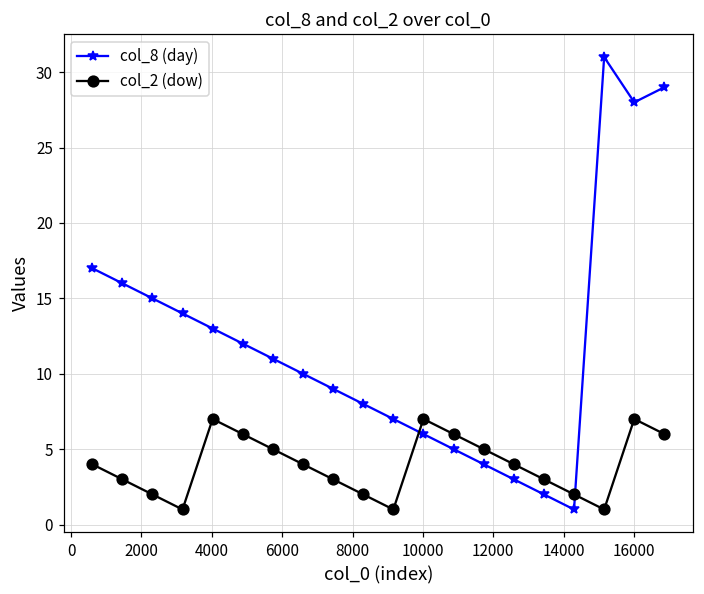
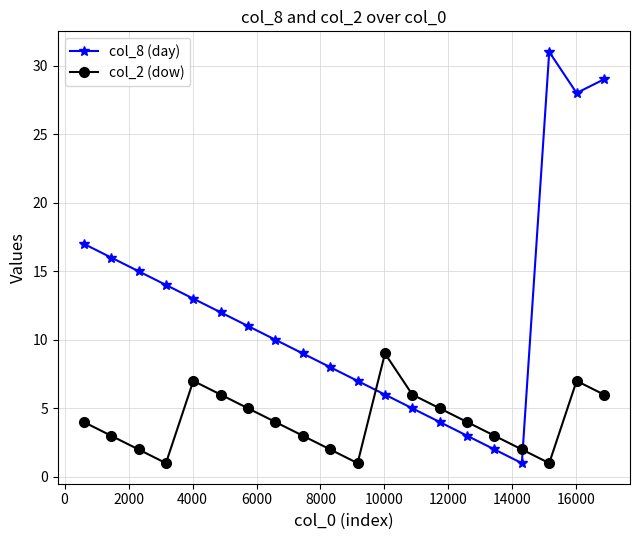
  {
    "col_8 (day)": {
      "10000": 6,
      "16000": 28
    },
    "col_2 (dow)": {
-     "10000": 7,
+     "10000": 9,
      "16000": 7
    }
  }
